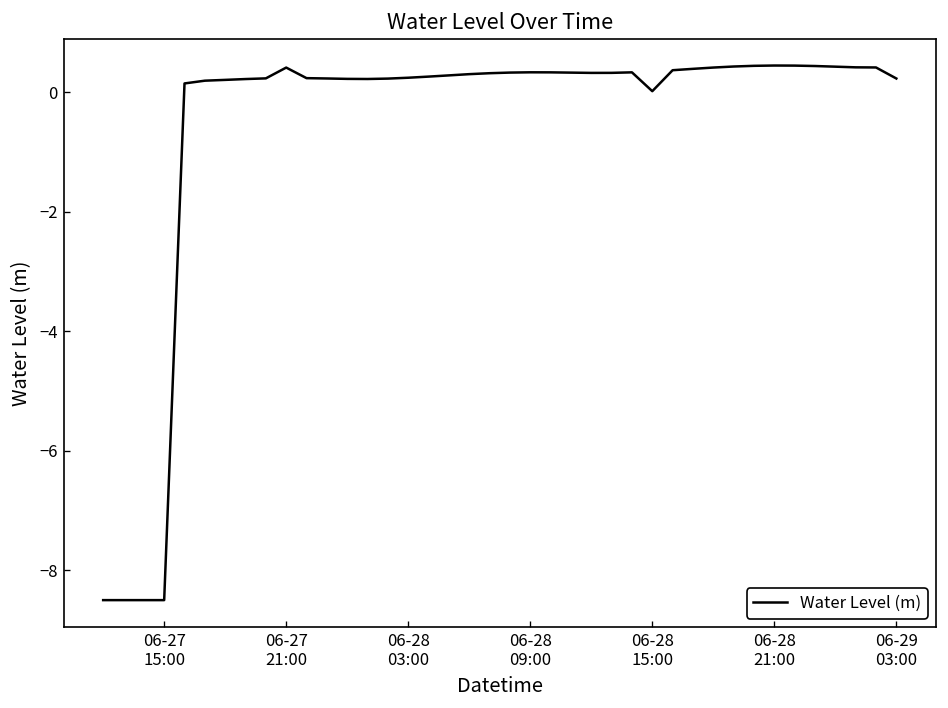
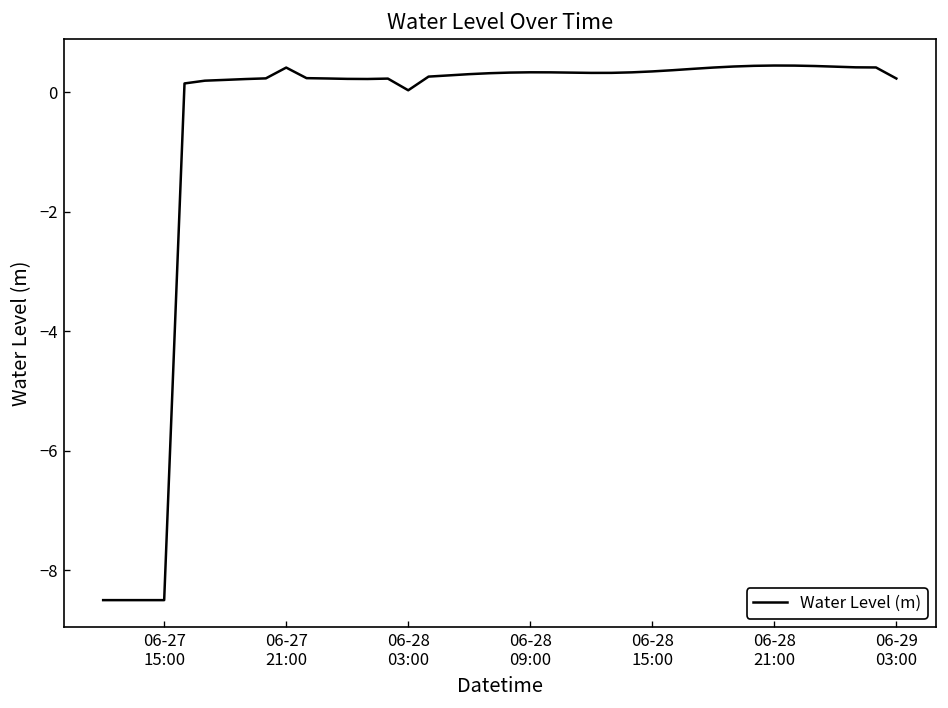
  {
    "06-27 15:00": -8.5,
    "06-27 21:00": 0.4,
-   "06-28 03:00": 0.2,
+   "06-28 03:00": 0.0,
    "06-28 09:00": 0.3,
-   "06-28 15:00": 0.0,
+   "06-28 15:00": 0.4,
    "06-28 21:00": 0.5,
    "06-29 03:00": 0.2
  }
